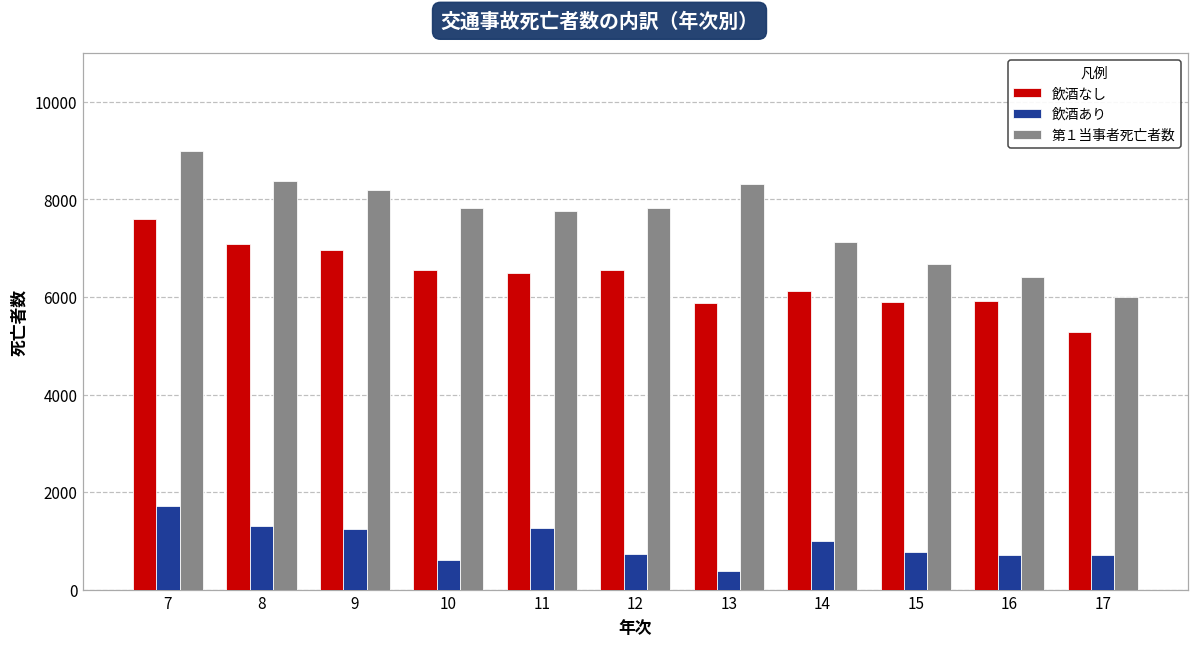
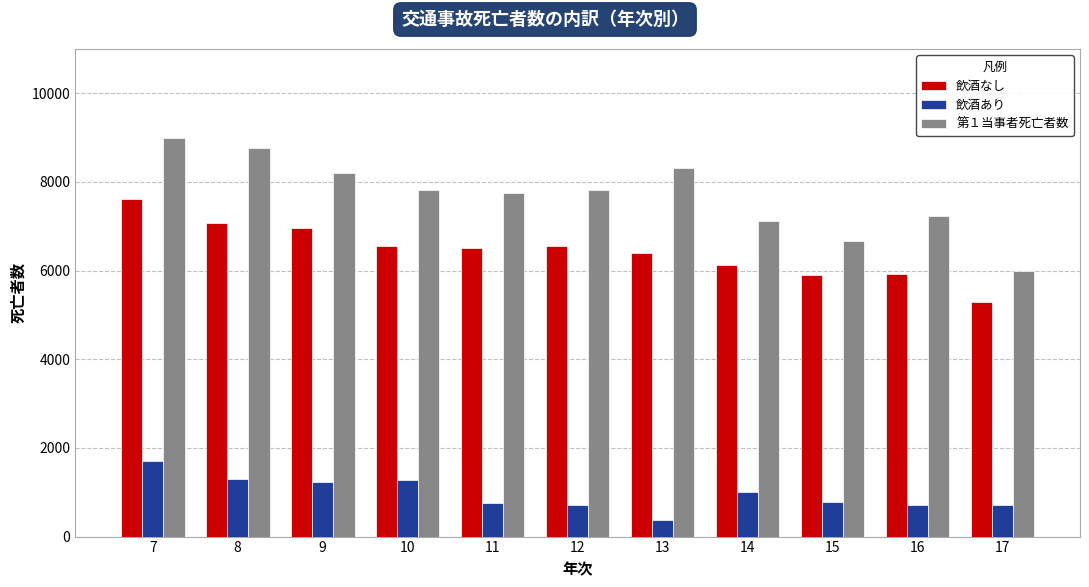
  {
    "飲酒なし": {
      "7": 7600,
      "8": 7100,
      "9": 7000,
      "10": 6600,
      "11": 6500,
      "12": 6600,
-     "13": 5900,
+     "13": 6400,
      "14": 6100,
      "15": 5900,
      "16": 5900,
      "17": 5300
    },
    "飲酒あり": {
      "7": 1700,
      "8": 1300,
      "9": 1200,
-     "10": 600,
-     "11": 1300,
+     "10": 1300,
+     "11": 800,
      "12": 700,
      "13": 400,
      "14": 1000,
      "15": 800,
      "16": 700,
      "17": 700
    },
    "第１当事者死亡者数": {
      "7": 9000,
-     "8": 8400,
+     "8": 8800,
      "9": 8200,
      "10": 7800,
      "11": 7800,
      "12": 7800,
      "13": 8300,
      "14": 7100,
      "15": 6700,
-     "16": 6400,
+     "16": 7200,
      "17": 6000
    }
  }
